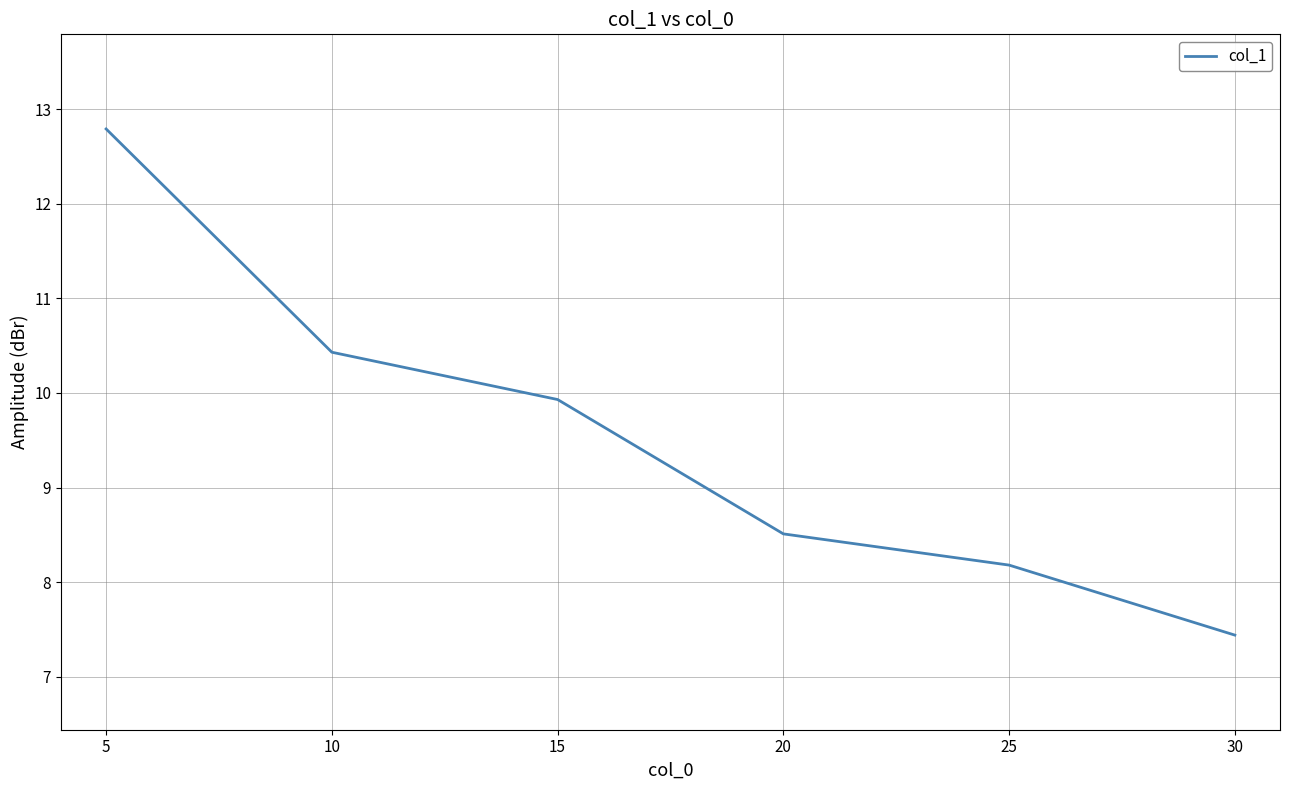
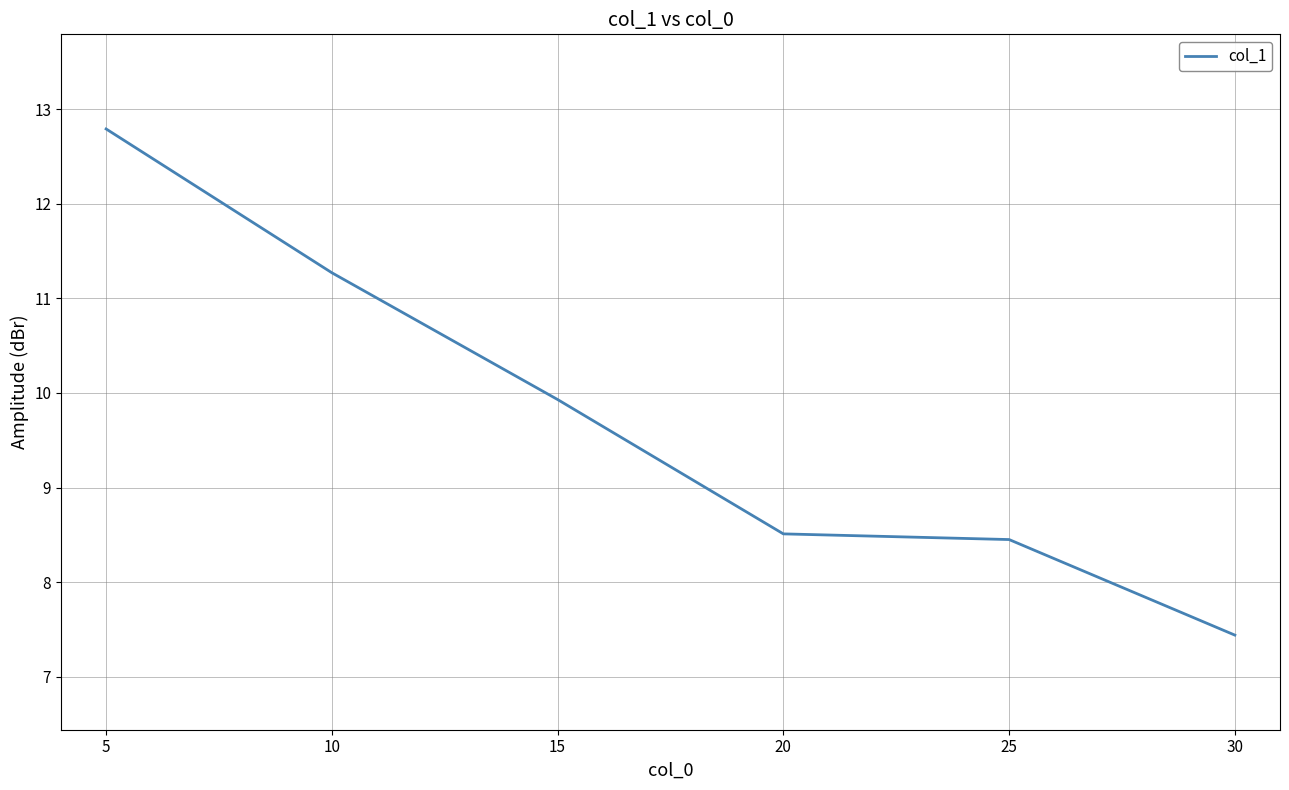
  {
    "5": 12.8,
-   "10": 10.4,
+   "10": 11.3,
    "15": 9.9,
    "20": 8.5,
-   "25": 8.2,
+   "25": 8.5,
    "30": 7.4
  }
